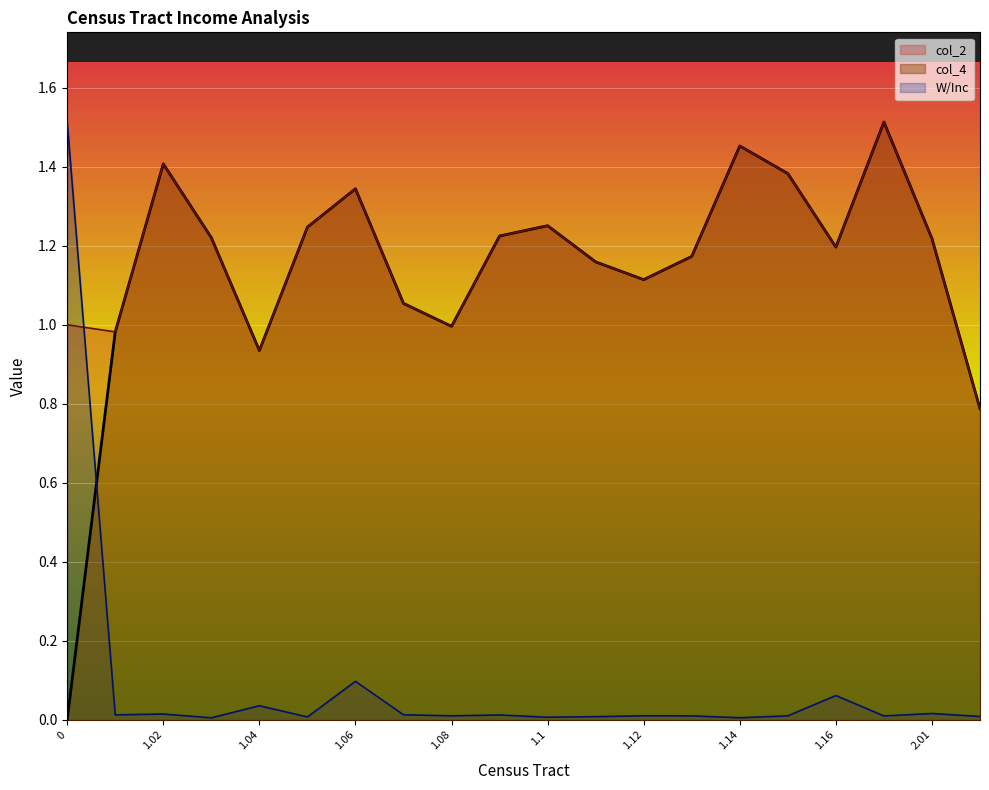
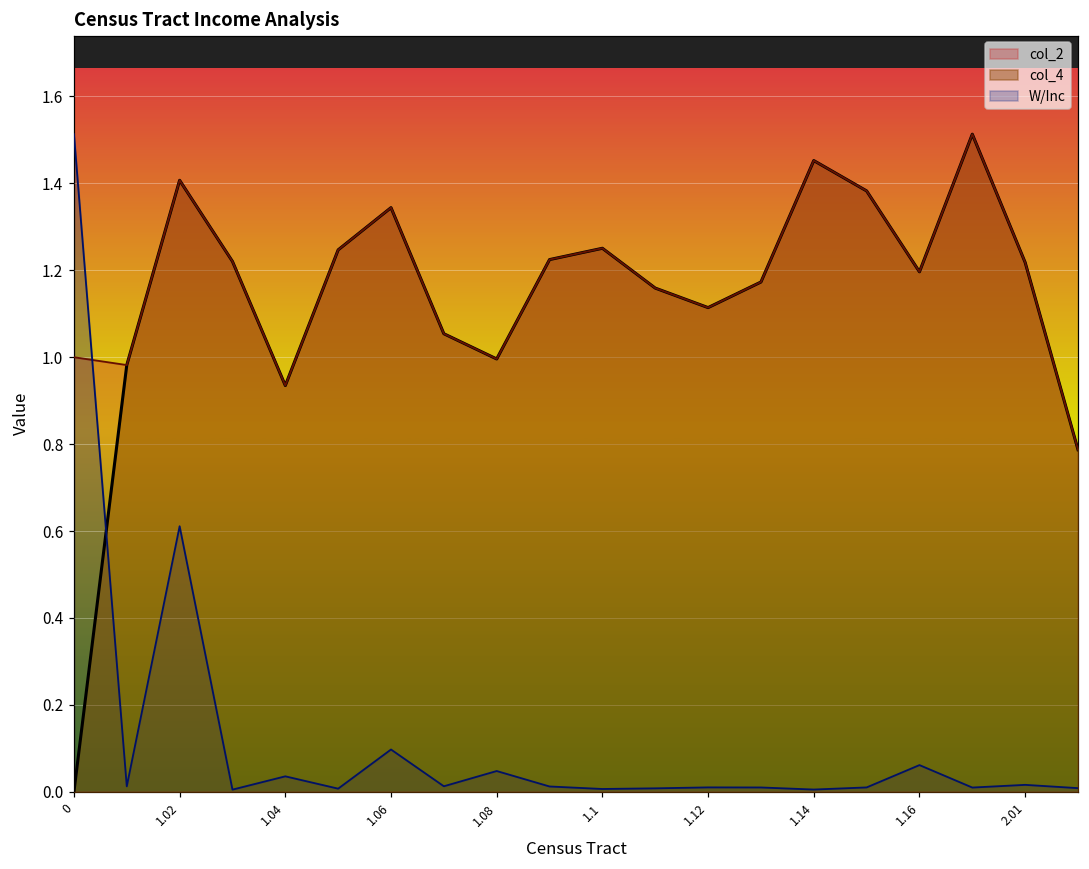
  {
    "W/Inc": {
      "0": 1.51,
-     "1.02": 0.01,
+     "1.02": 0.61,
      "1.04": 0.04,
      "1.06": 0.10,
-     "1.08": 0.01,
+     "1.08": 0.05,
      "1.1": 0.01,
      "1.12": 0.01,
      "1.14": 0.01,
      "1.16": 0.06,
      "2.01": 0.02
    }
  }
